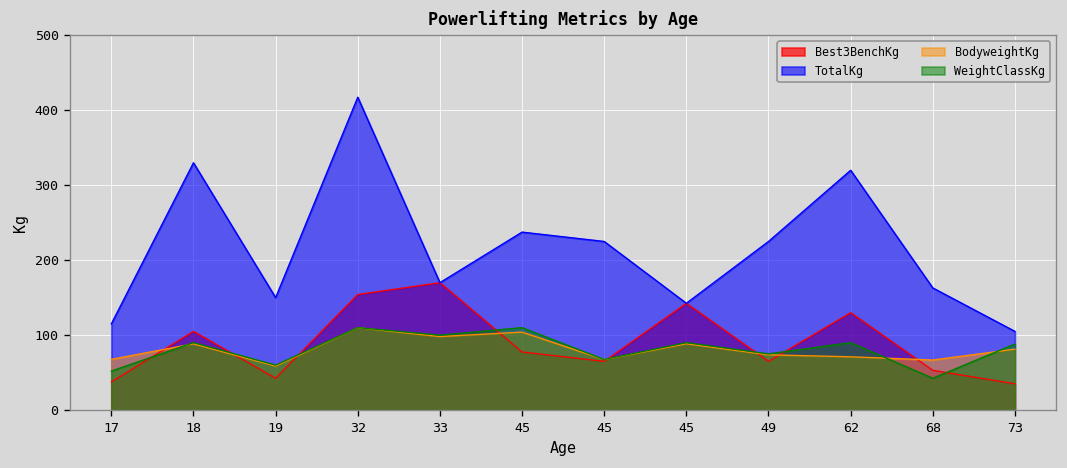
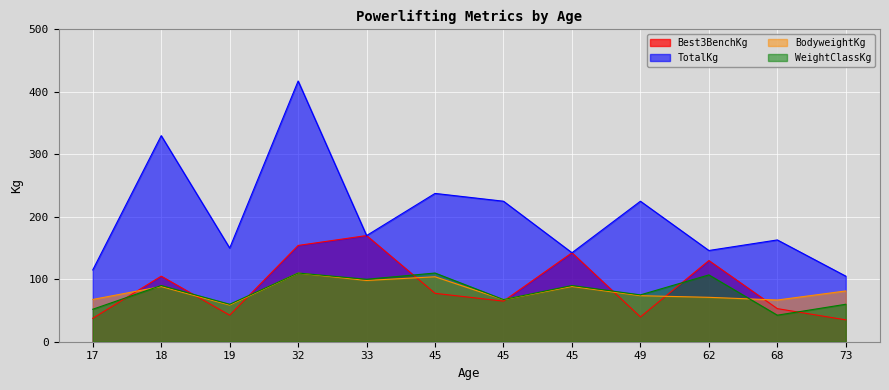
  {
    "Best3BenchKg": {
      "17": 40,
      "18": 110,
      "19": 40,
      "32": 150,
-     "49": 70,
+     "49": 40,
      "62": 130,
      "68": 50,
      "73": 40
    },
    "TotalKg": {
      "17": 120,
      "18": 330,
      "19": 150,
      "32": 420,
      "49": 230,
-     "62": 320,
+     "62": 150,
      "68": 160,
      "73": 110
    },
    "BodyweightKg": {
      "17": 70,
      "62": 70,
      "68": 70,
      "73": 80
    },
    "WeightClassKg": {
      "17": 50,
-     "62": 90,
+     "62": 110,
      "68": 40,
-     "73": 90
+     "73": 60
    }
  }
